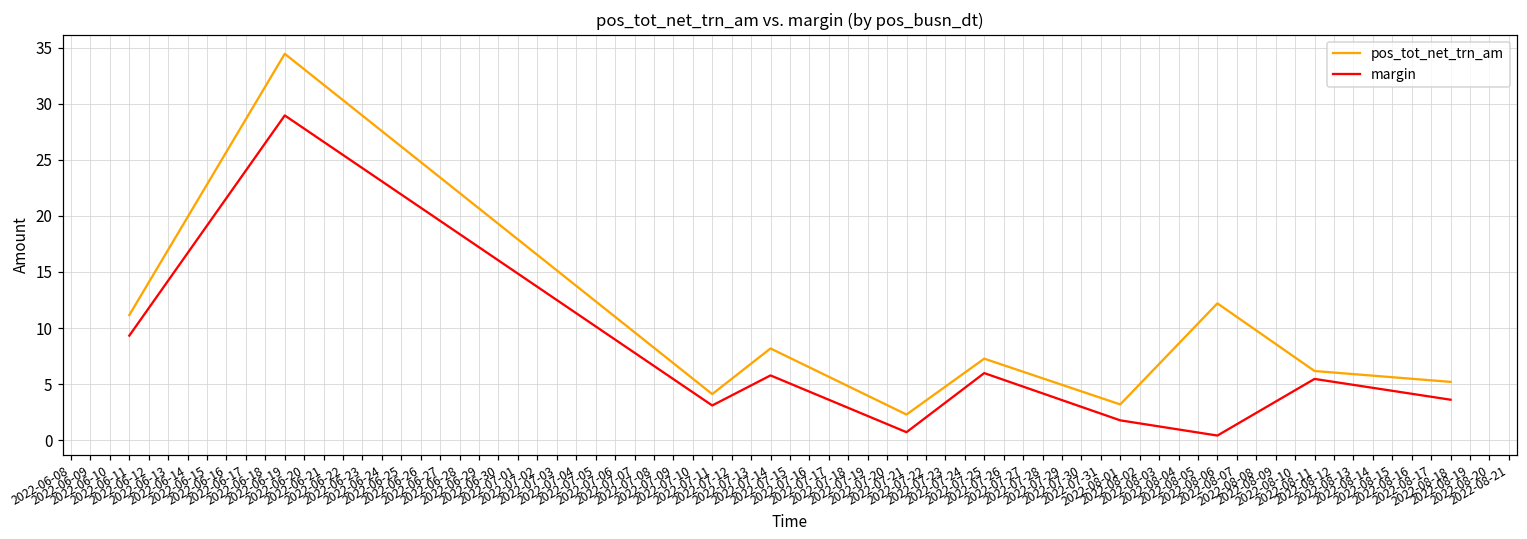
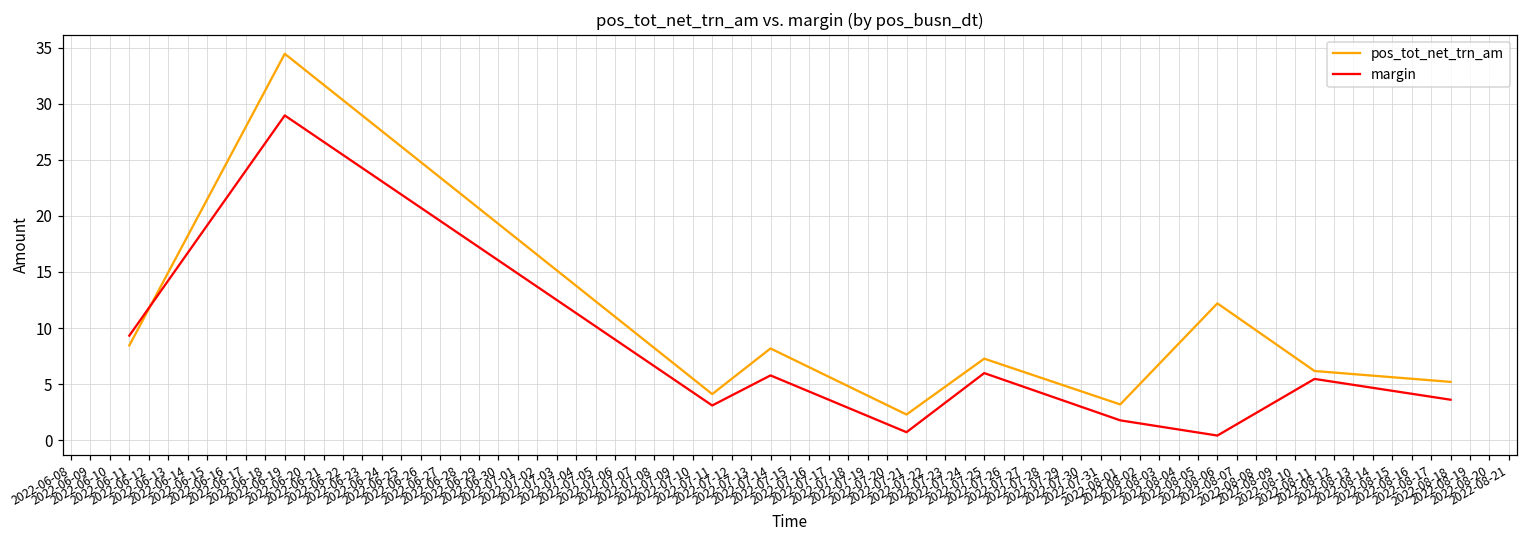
  {
    "pos_tot_net_trn_am": {
-     "2022-06-11": 11.2,
+     "2022-06-11": 8.5,
      "2022-06-19": 34.5,
      "2022-07-11": 4.1,
      "2022-07-14": 8.2,
      "2022-07-21": 2.3,
      "2022-07-25": 7.3,
      "2022-08-01": 3.2,
      "2022-08-06": 12.2,
      "2022-08-11": 6.2,
      "2022-08-18": 5.2
    },
    "margin": {
      "2022-06-11": 9.3,
      "2022-06-19": 29.0,
      "2022-07-11": 3.1,
      "2022-07-14": 5.8,
      "2022-07-21": 0.7,
      "2022-07-25": 6.0,
      "2022-08-01": 1.8,
      "2022-08-06": 0.4,
      "2022-08-11": 5.5,
      "2022-08-18": 3.6
    }
  }
